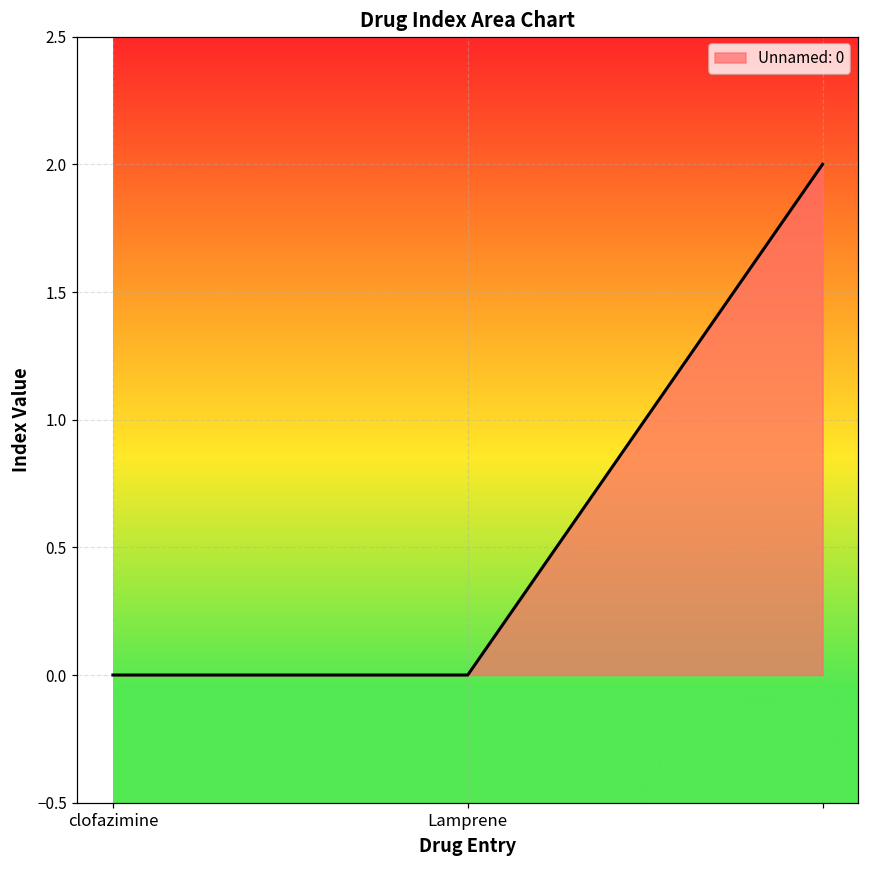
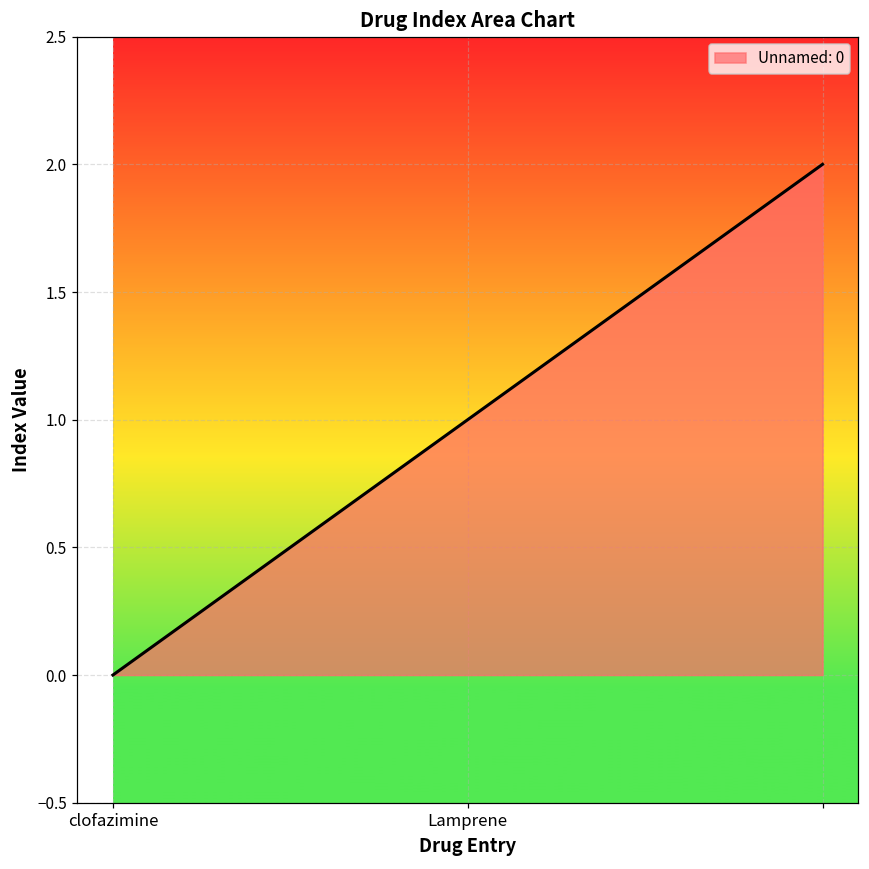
  {
    "clofazimine": 0,
-   "Lamprene": 0
+   "Lamprene": 1
  }
